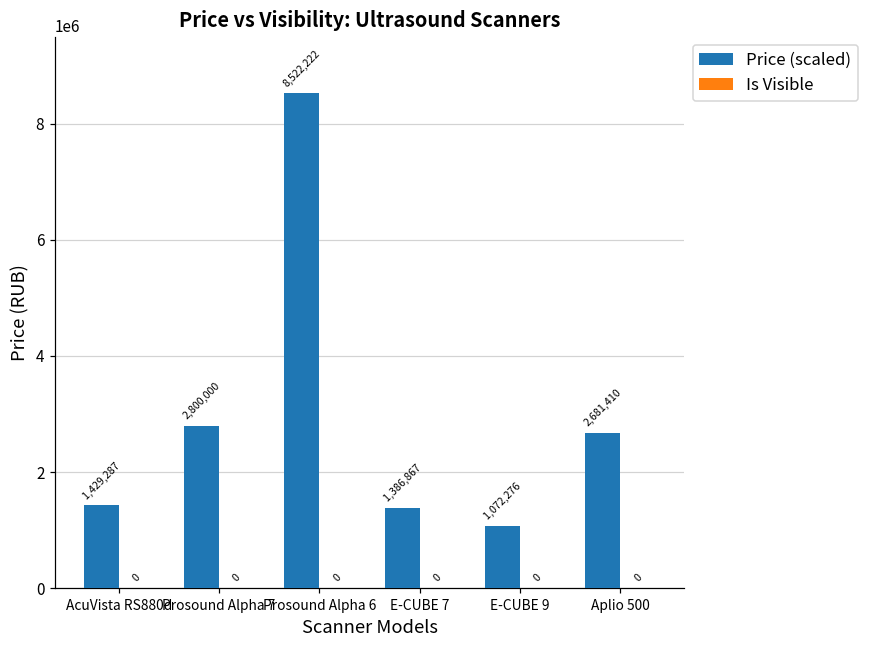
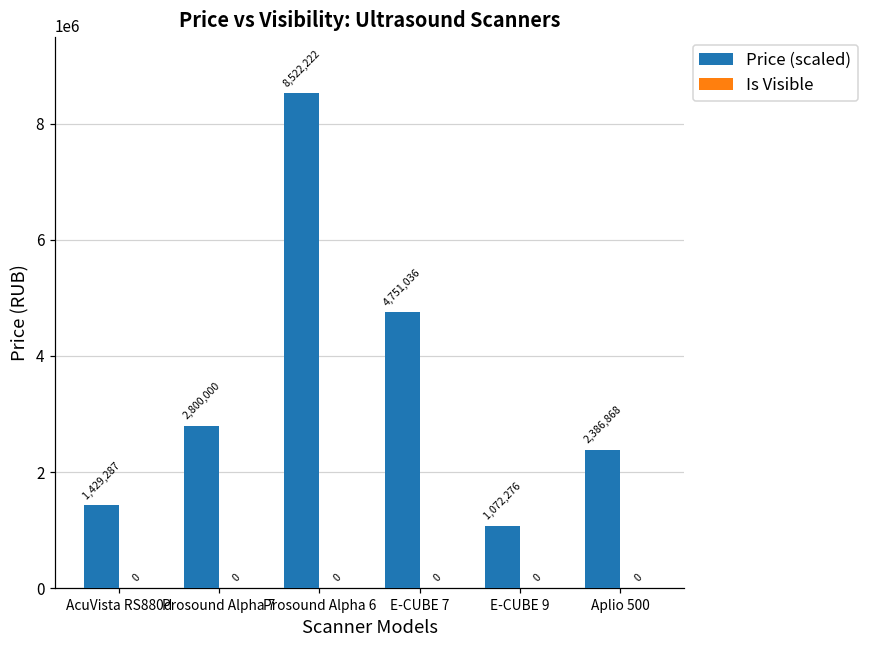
  {
    "Price (scaled)": {
      "AcuVista RS880d": "1,429,287",
      "Prosound Alpha 7": "2,800,000",
      "Prosound Alpha 6": "8,522,222",
-     "E-CUBE 7": "1,386,867",
+     "E-CUBE 7": "4,751,036",
      "E-CUBE 9": "1,072,276",
-     "Aplio 500": "2,681,410"
+     "Aplio 500": "2,386,868"
    },
    "Is Visible": {
      "AcuVista RS880d": "0",
      "Prosound Alpha 7": "0",
      "Prosound Alpha 6": "0",
      "E-CUBE 7": "0",
      "E-CUBE 9": "0",
      "Aplio 500": "0"
    }
  }
